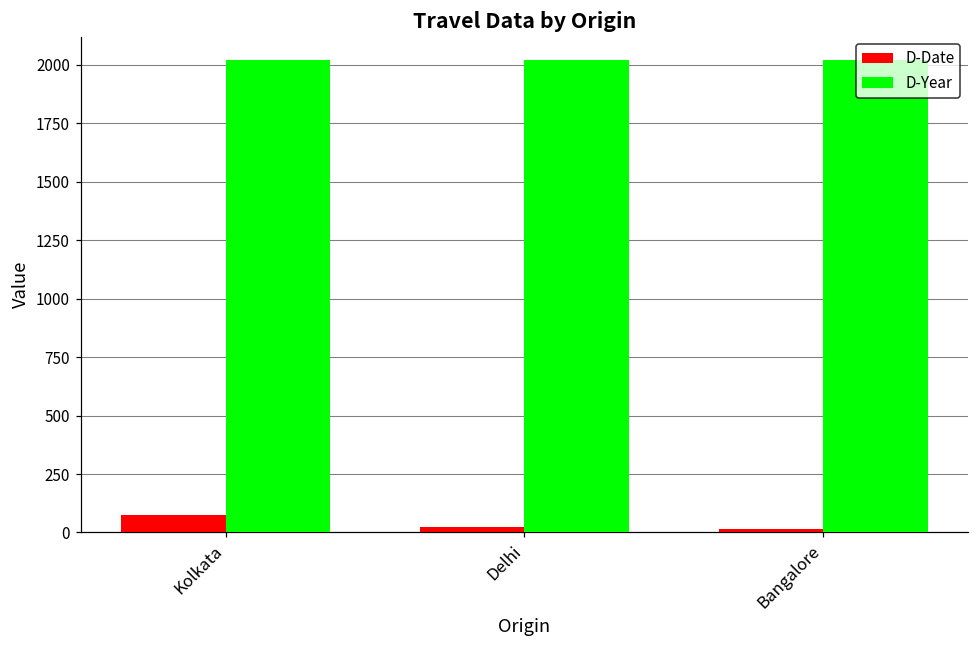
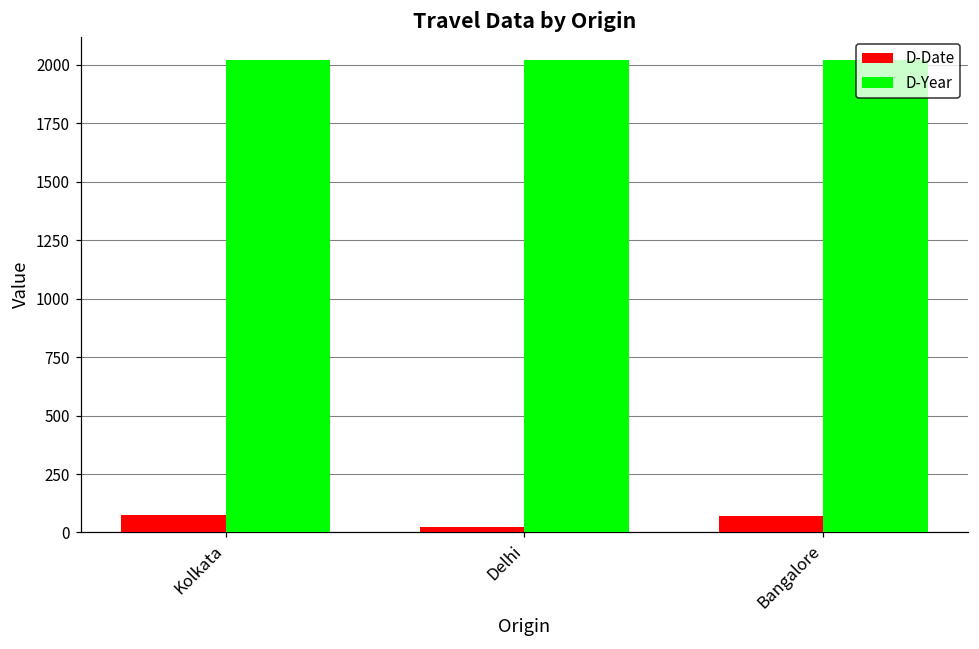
  {
    "D-Date": {
      "Kolkata": 70,
      "Delhi": 20,
-     "Bangalore": 20
+     "Bangalore": 70
    },
    "D-Year": {
      "Kolkata": 2020,
      "Delhi": 2020
    }
  }
